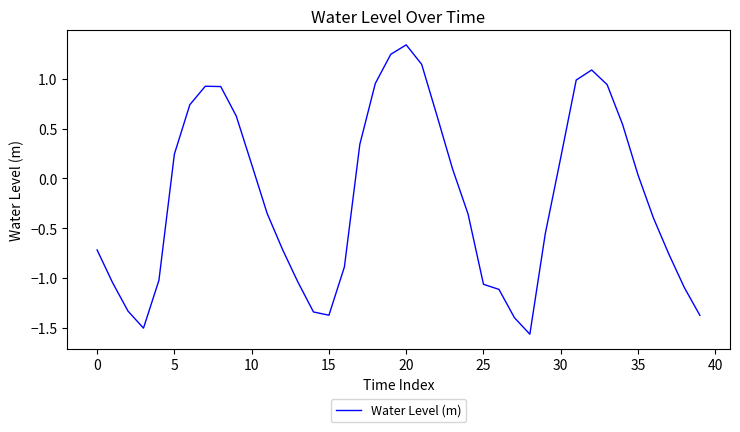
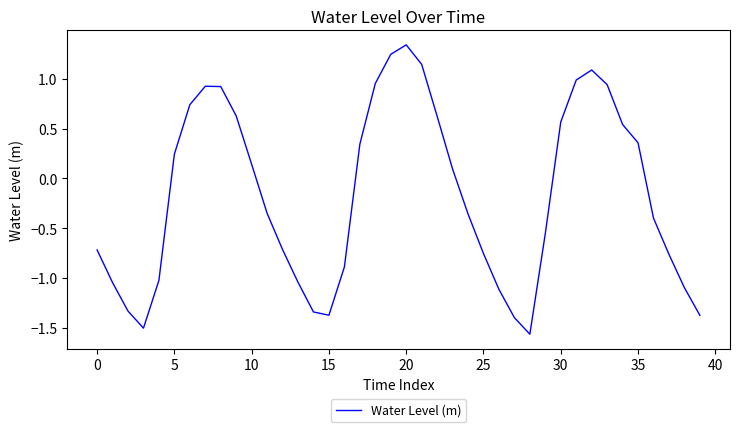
  {
    "0": -0.7,
    "5": 0.2,
    "10": 0.1,
    "15": -1.4,
    "20": 1.3,
-   "25": -1.1,
-   "30": 0.2,
-   "35": 0.0
+   "25": -0.8,
+   "30": 0.6,
+   "35": 0.4
  }
